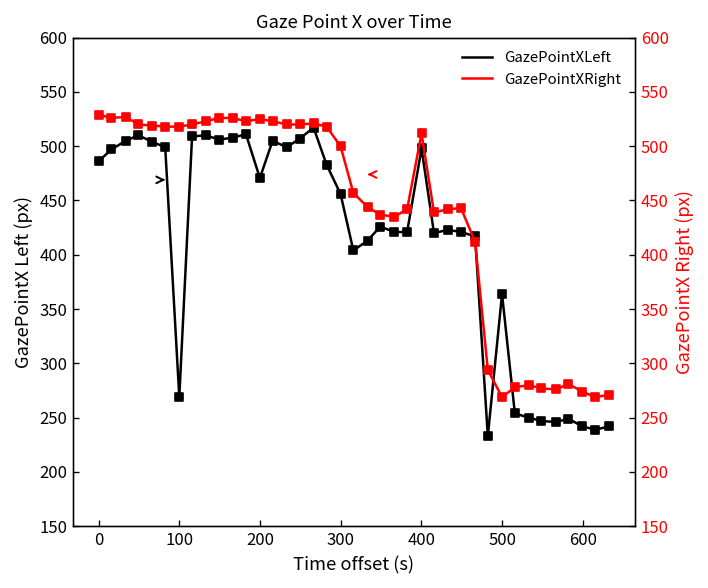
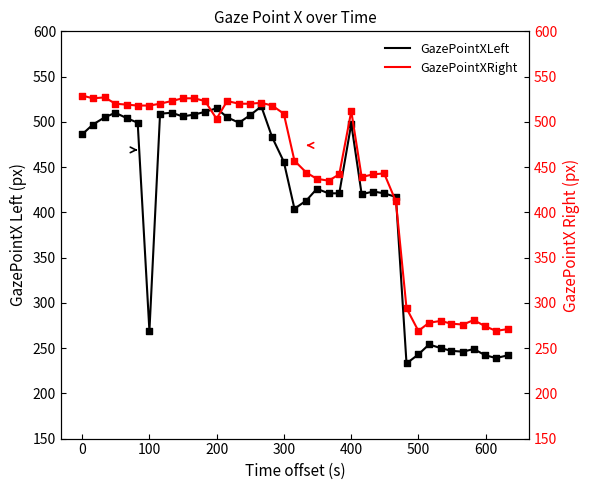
  {
    "GazePointXLeft": {
      "0": 490,
      "100": 270,
-     "200": 470,
+     "200": 520,
      "300": 460,
      "400": 500,
-     "500": 360
+     "500": 240
    },
    "GazePointXRight": {
      "0": 530,
      "100": 520,
-     "200": 530,
-     "300": 500,
+     "200": 500,
+     "300": 510,
      "400": 510,
      "500": 270
    }
  }
